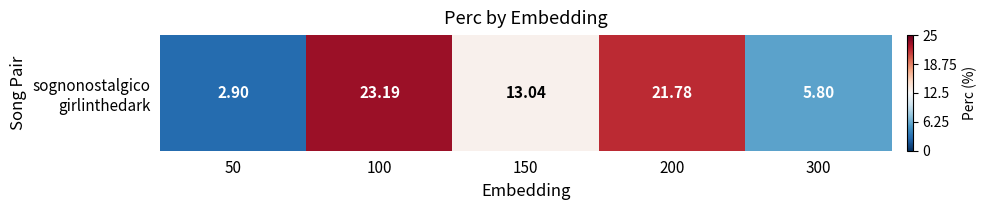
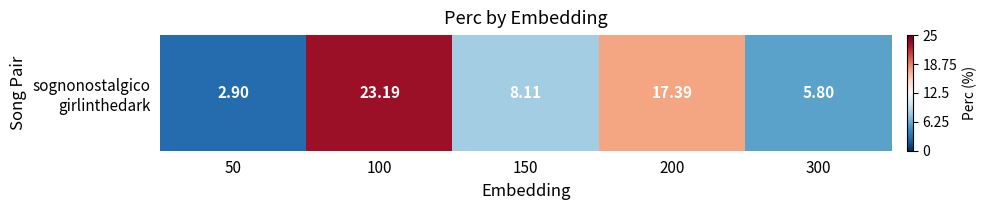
  {
    "sognonostalgico girlinthedark": {
      "50": 2.90,
      "100": 23.19,
-     "150": 13.04,
-     "200": 21.78,
+     "150": 8.11,
+     "200": 17.39,
      "300": 5.80
    }
  }
